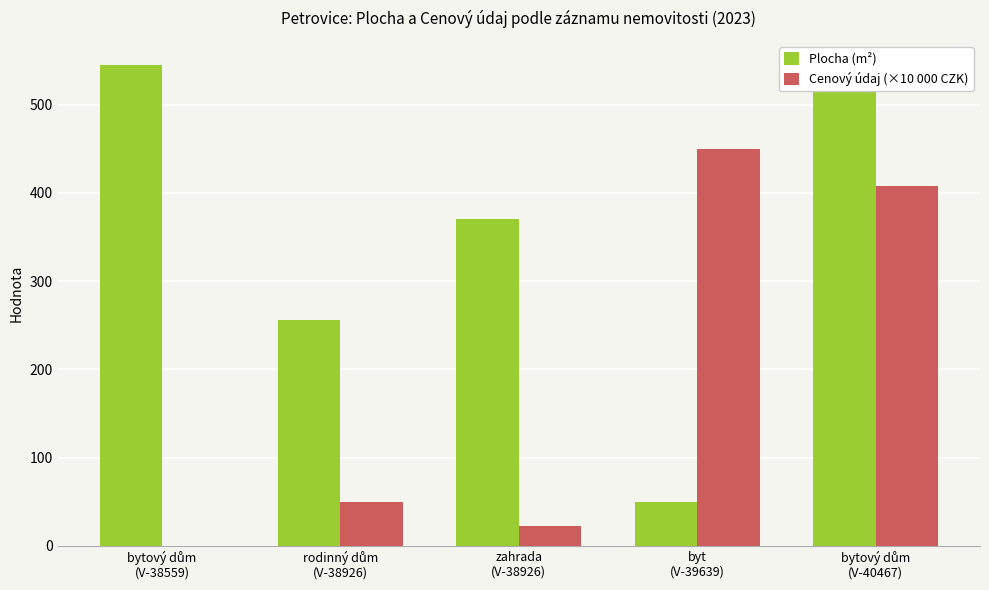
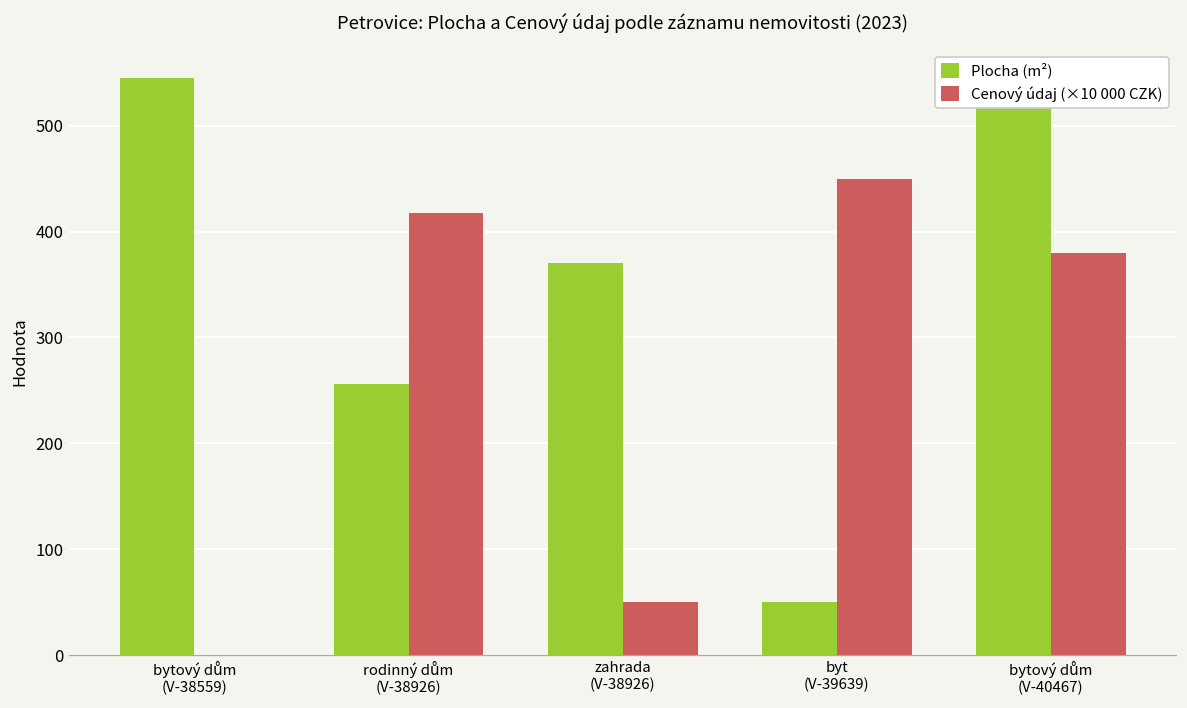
  {
    "Plocha (m²)": {
      "bytový dům (V-38559)": 550,
      "rodinný dům (V-38926)": 260,
      "zahrada (V-38926)": 370,
      "byt (V-39639)": 50
    },
    "Cenový údaj (×10 000 CZK)": {
-     "rodinný dům (V-38926)": 50,
-     "zahrada (V-38926)": 20,
+     "rodinný dům (V-38926)": 420,
+     "zahrada (V-38926)": 50,
      "byt (V-39639)": 450,
-     "bytový dům (V-40467)": 410
+     "bytový dům (V-40467)": 380
    }
  }
